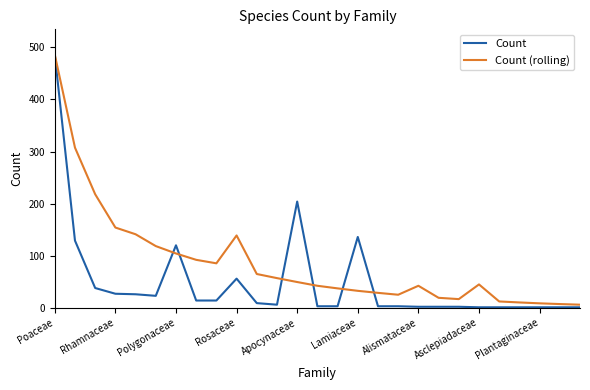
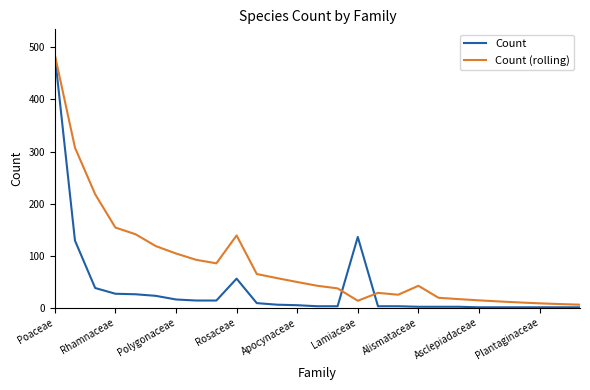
  {
    "Count": {
      "Rhamnaceae": 30,
-     "Polygonaceae": 120,
+     "Polygonaceae": 20,
      "Rosaceae": 60,
-     "Apocynaceae": 200,
+     "Apocynaceae": 10,
      "Lamiaceae": 140,
      "Alismataceae": 0,
      "Asclepiadaceae": 0,
      "Plantaginaceae": 0
    },
    "Count (rolling)": {
      "Rhamnaceae": 150,
      "Polygonaceae": 100,
      "Rosaceae": 140,
      "Apocynaceae": 50,
-     "Lamiaceae": 30,
+     "Lamiaceae": 10,
      "Alismataceae": 40,
-     "Asclepiadaceae": 40,
+     "Asclepiadaceae": 10,
      "Plantaginaceae": 10
    }
  }
